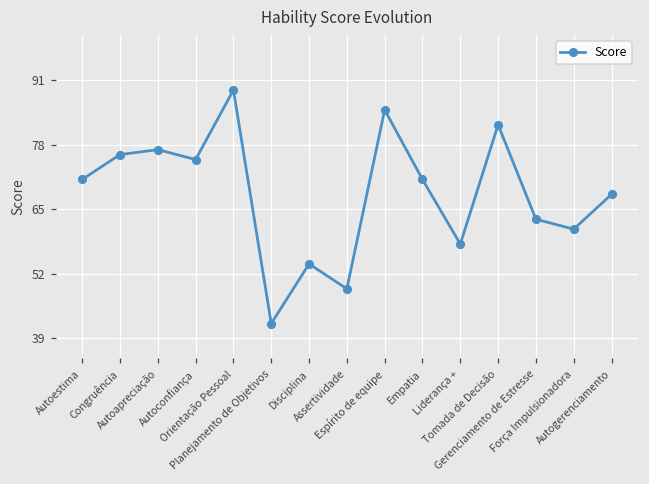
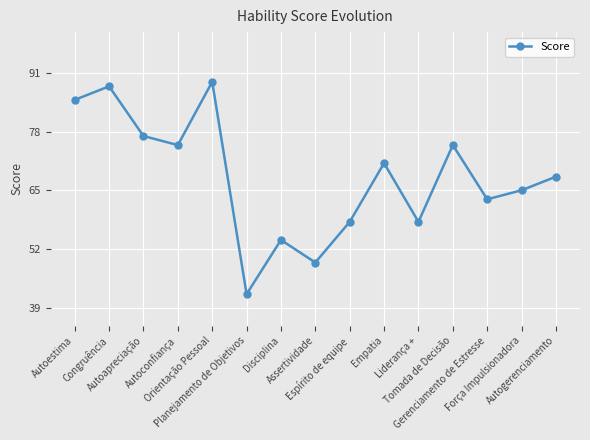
  {
-   "Autoestima": 71,
-   "Congruência": 76,
+   "Autoestima": 85,
+   "Congruência": 88,
    "Autoapreciação": 77,
    "Autoconfiança": 75,
    "Orientação Pessoal": 89,
    "Planejamento de Objetivos": 42,
    "Disciplina": 54,
    "Assertividade": 49,
-   "Espírito de equipe": 85,
+   "Espírito de equipe": 58,
    "Empatia": 71,
    "Liderança +": 58,
-   "Tomada de Decisão": 82,
+   "Tomada de Decisão": 75,
    "Gerenciamento de Estresse": 63,
-   "Força Impulsionadora": 61,
+   "Força Impulsionadora": 65,
    "Autogerenciamento": 68
  }
